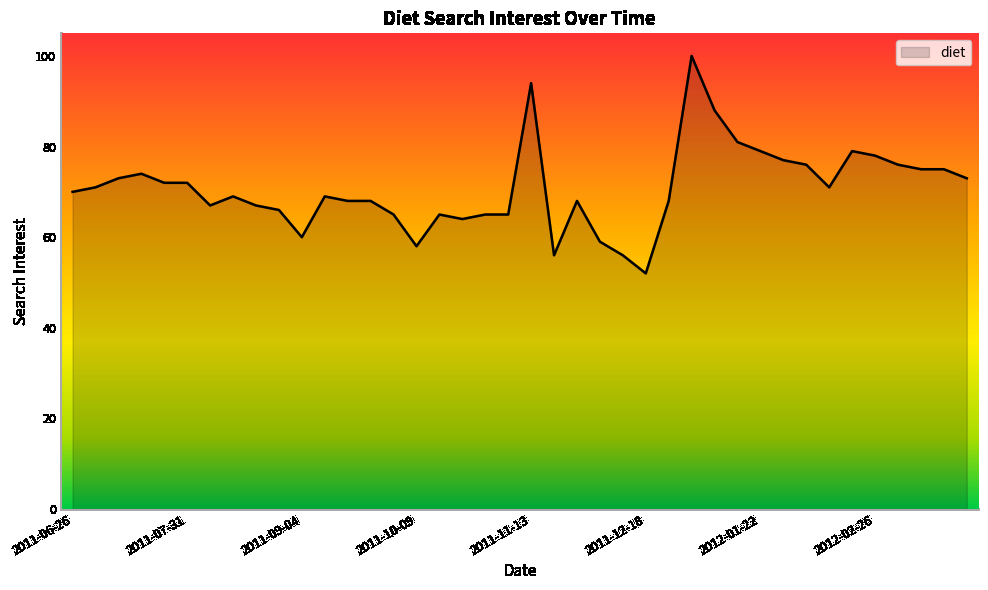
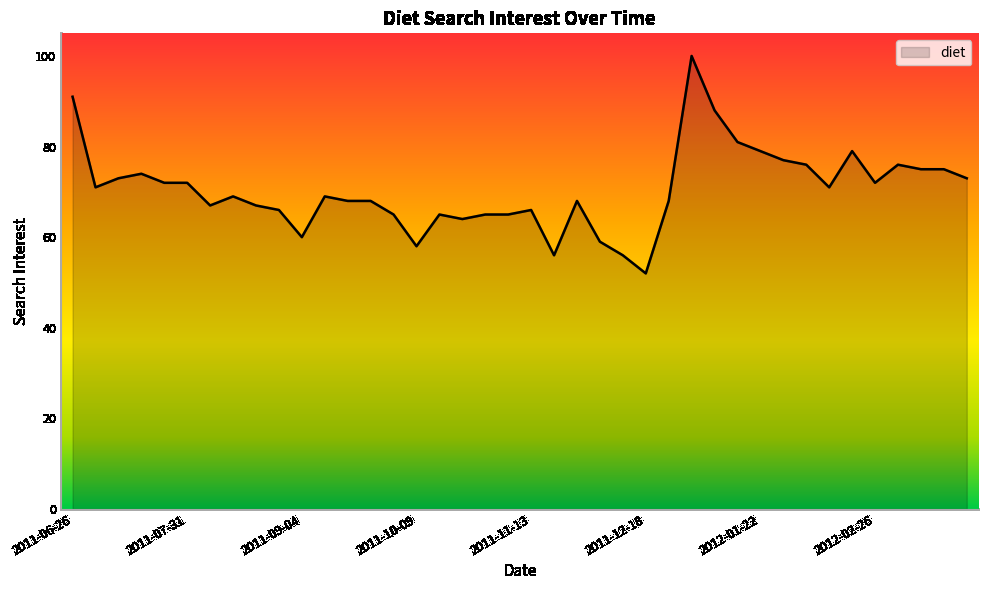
  {
-   "2011-06-26": 70,
+   "2011-06-26": 91,
    "2011-07-31": 72,
    "2011-09-04": 60,
    "2011-10-09": 58,
-   "2011-11-13": 94,
+   "2011-11-13": 66,
    "2011-12-18": 52,
    "2012-01-22": 79,
-   "2012-02-26": 78
+   "2012-02-26": 72
  }
